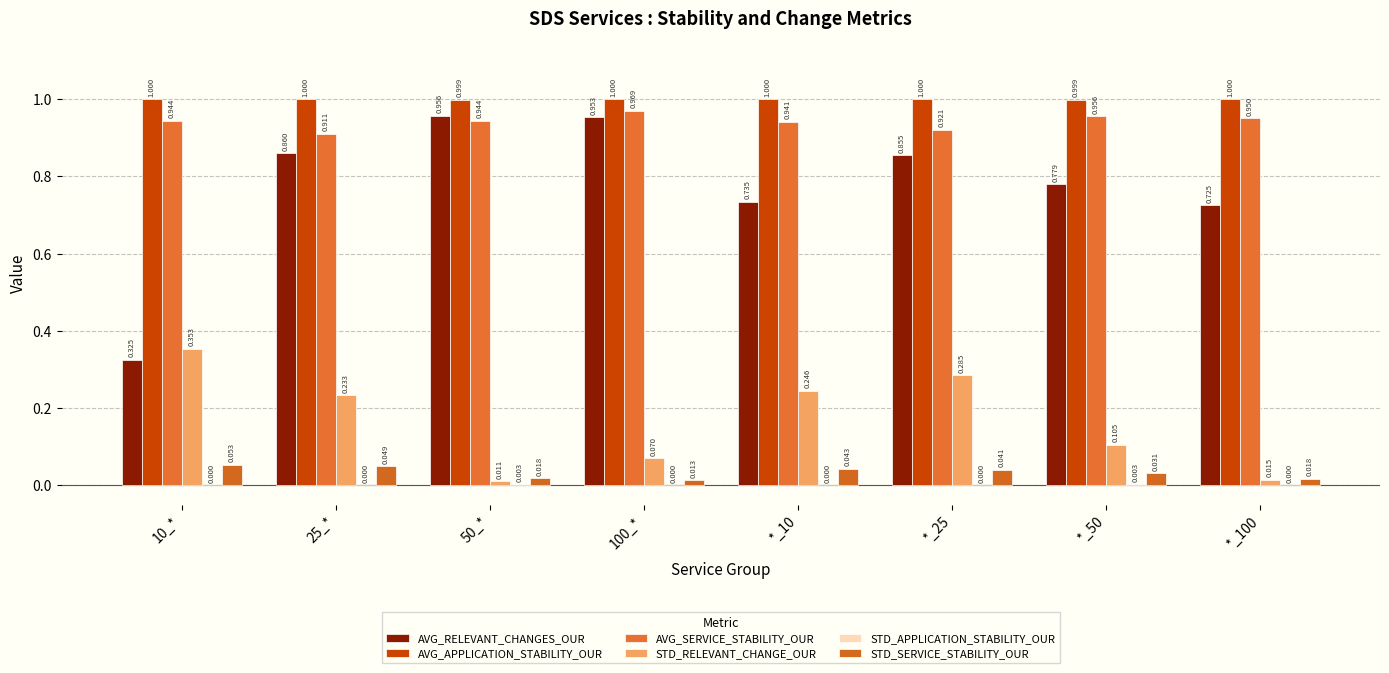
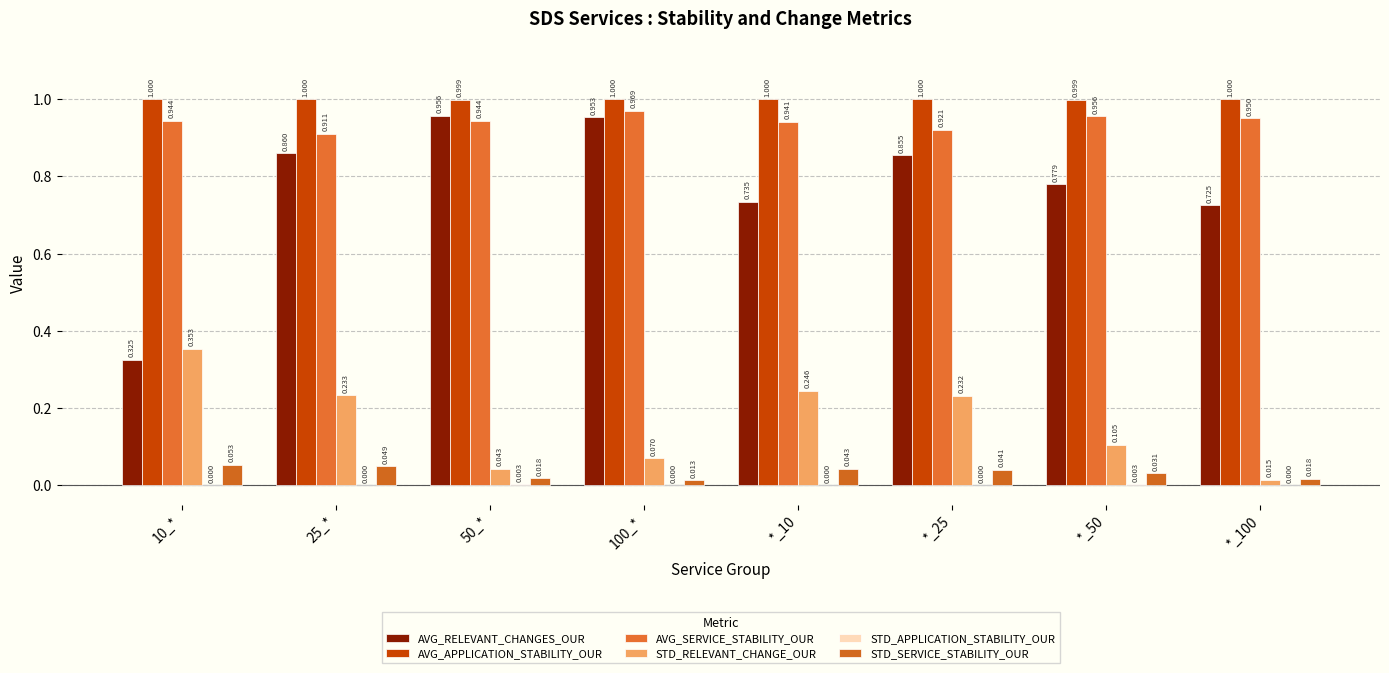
  {
    "AVG_RELEVANT_CHANGES_OUR": {
      "10_*": 0.325,
      "25_*": 0.860,
      "50_*": 0.956,
      "100_*": 0.953,
      "*_10": 0.735,
      "*_25": 0.855,
      "*_50": 0.779,
      "*_100": 0.725
    },
    "STD_RELEVANT_CHANGE_OUR": {
      "10_*": 0.353,
      "25_*": 0.233,
-     "50_*": 0.011,
+     "50_*": 0.043,
      "100_*": 0.070,
      "*_10": 0.246,
-     "*_25": 0.285,
+     "*_25": 0.232,
      "*_50": 0.105,
      "*_100": 0.015
    },
    "STD_APPLICATION_STABILITY_OUR": {
      "10_*": 0.000,
      "25_*": 0.000,
      "50_*": 0.003,
      "100_*": 0.000,
      "*_10": 0.000,
      "*_25": 0.000,
      "*_50": 0.003,
      "*_100": 0.000
    }
  }
